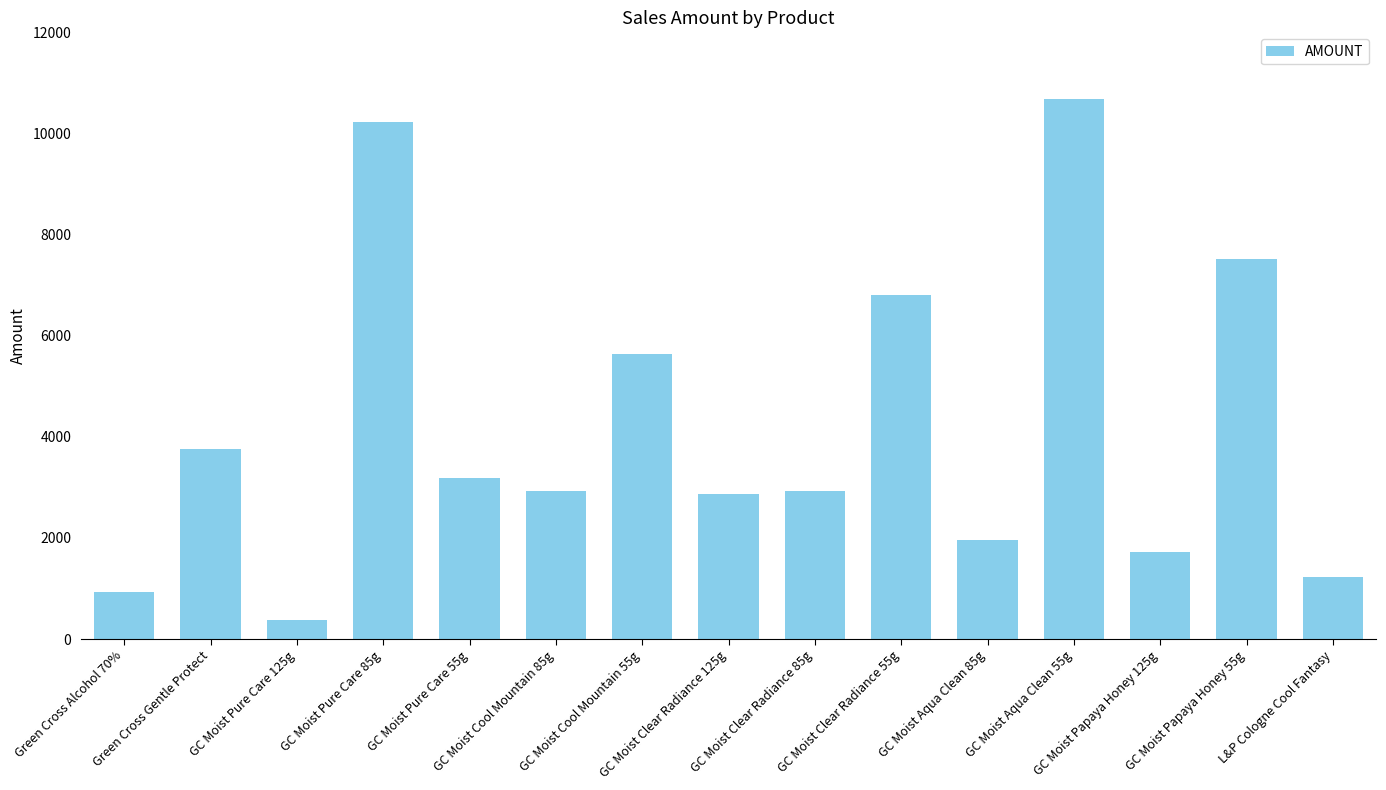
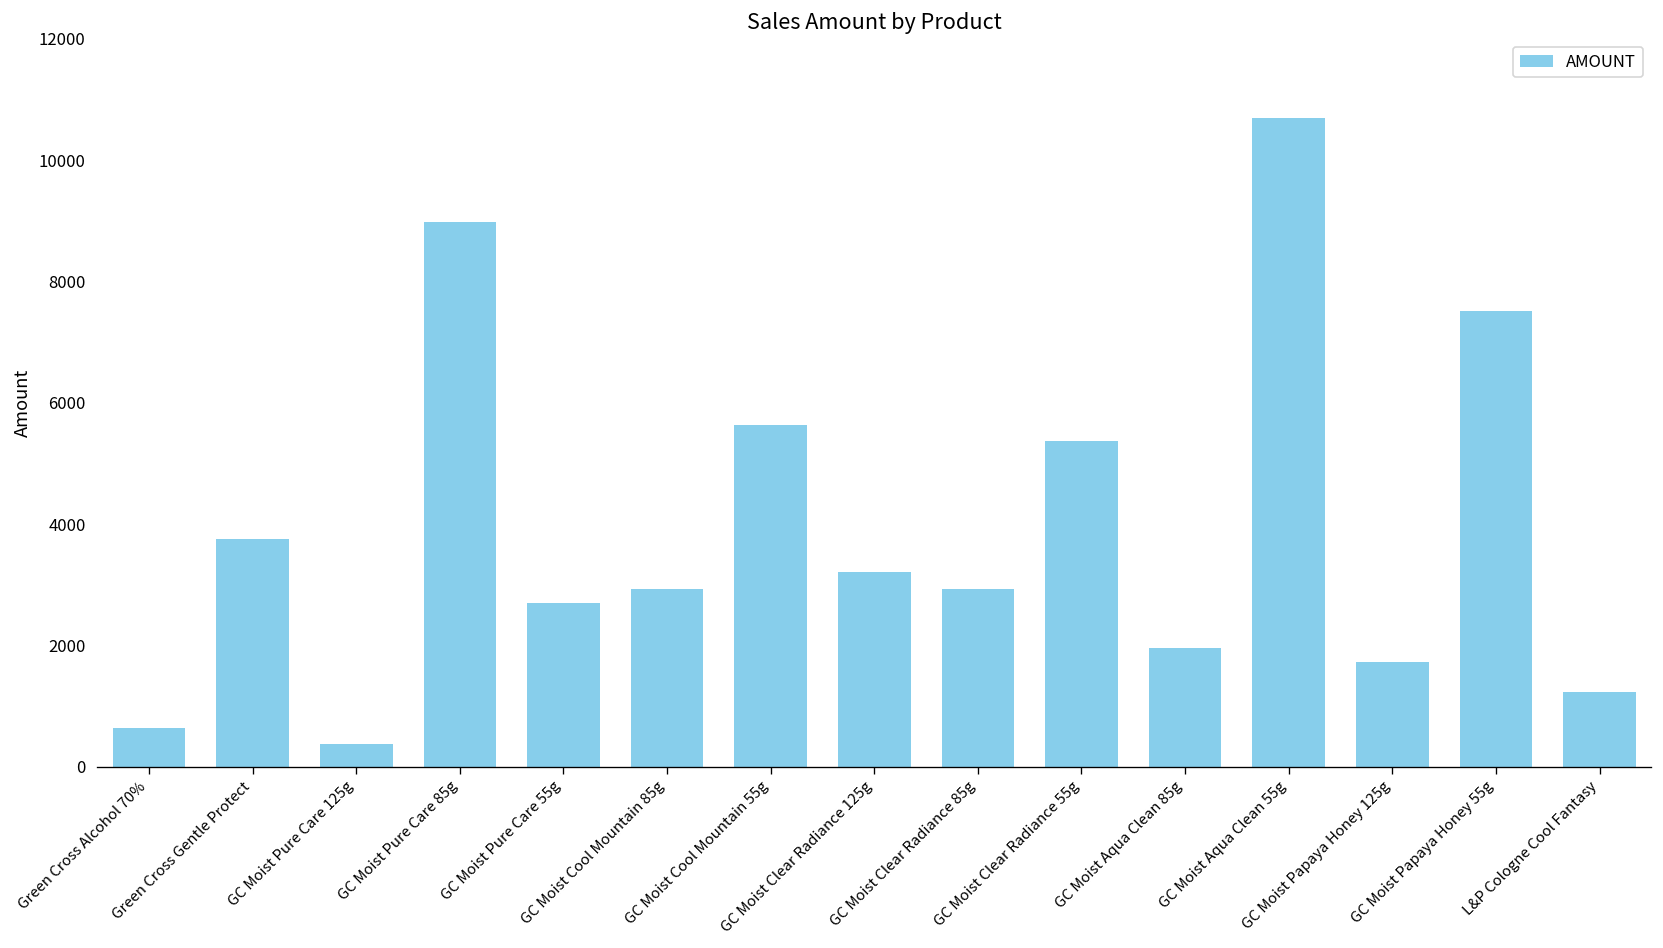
  {
-   "Green Cross Alcohol 70%": 900,
+   "Green Cross Alcohol 70%": 600,
    "Green Cross Gentle Protect": 3800,
    "GC Moist Pure Care 125g": 400,
-   "GC Moist Pure Care 85g": 10200,
-   "GC Moist Pure Care 55g": 3200,
+   "GC Moist Pure Care 85g": 9000,
+   "GC Moist Pure Care 55g": 2700,
    "GC Moist Cool Mountain 85g": 2900,
    "GC Moist Cool Mountain 55g": 5600,
-   "GC Moist Clear Radiance 125g": 2900,
+   "GC Moist Clear Radiance 125g": 3200,
    "GC Moist Clear Radiance 85g": 2900,
-   "GC Moist Clear Radiance 55g": 6800,
+   "GC Moist Clear Radiance 55g": 5400,
    "GC Moist Aqua Clean 85g": 2000,
    "GC Moist Aqua Clean 55g": 10700,
    "GC Moist Papaya Honey 125g": 1700,
    "GC Moist Papaya Honey 55g": 7500,
    "L&P Cologne Cool Fantasy": 1200
  }
